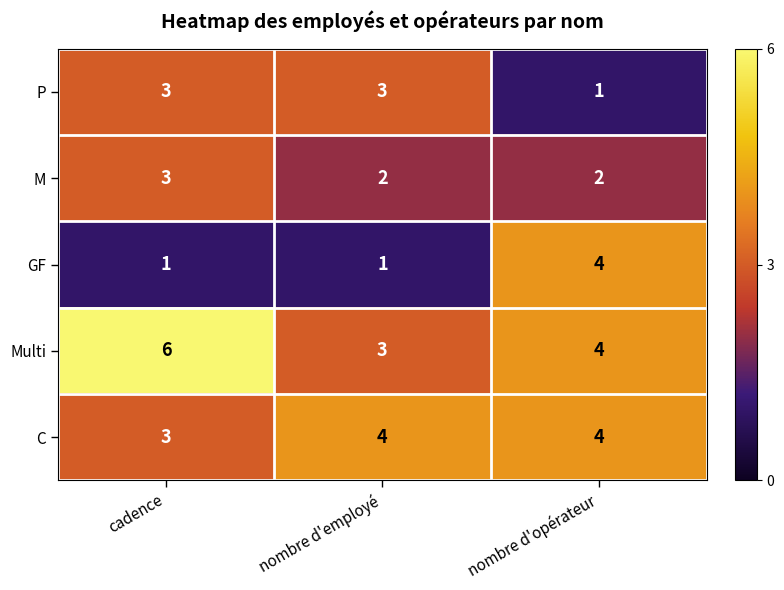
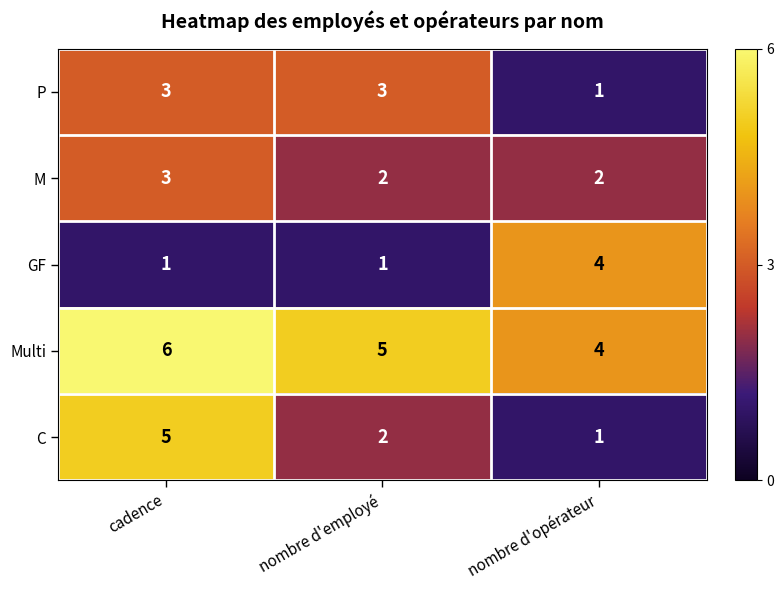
  {
    "P": {
      "cadence": 3,
      "nombre d'employé": 3,
      "nombre d'opérateur": 1
    },
    "M": {
      "cadence": 3,
      "nombre d'employé": 2,
      "nombre d'opérateur": 2
    },
    "GF": {
      "cadence": 1,
      "nombre d'employé": 1,
      "nombre d'opérateur": 4
    },
    "Multi": {
      "cadence": 6,
-     "nombre d'employé": 3,
+     "nombre d'employé": 5,
      "nombre d'opérateur": 4
    },
    "C": {
-     "cadence": 3,
-     "nombre d'employé": 4,
-     "nombre d'opérateur": 4
+     "cadence": 5,
+     "nombre d'employé": 2,
+     "nombre d'opérateur": 1
    }
  }
